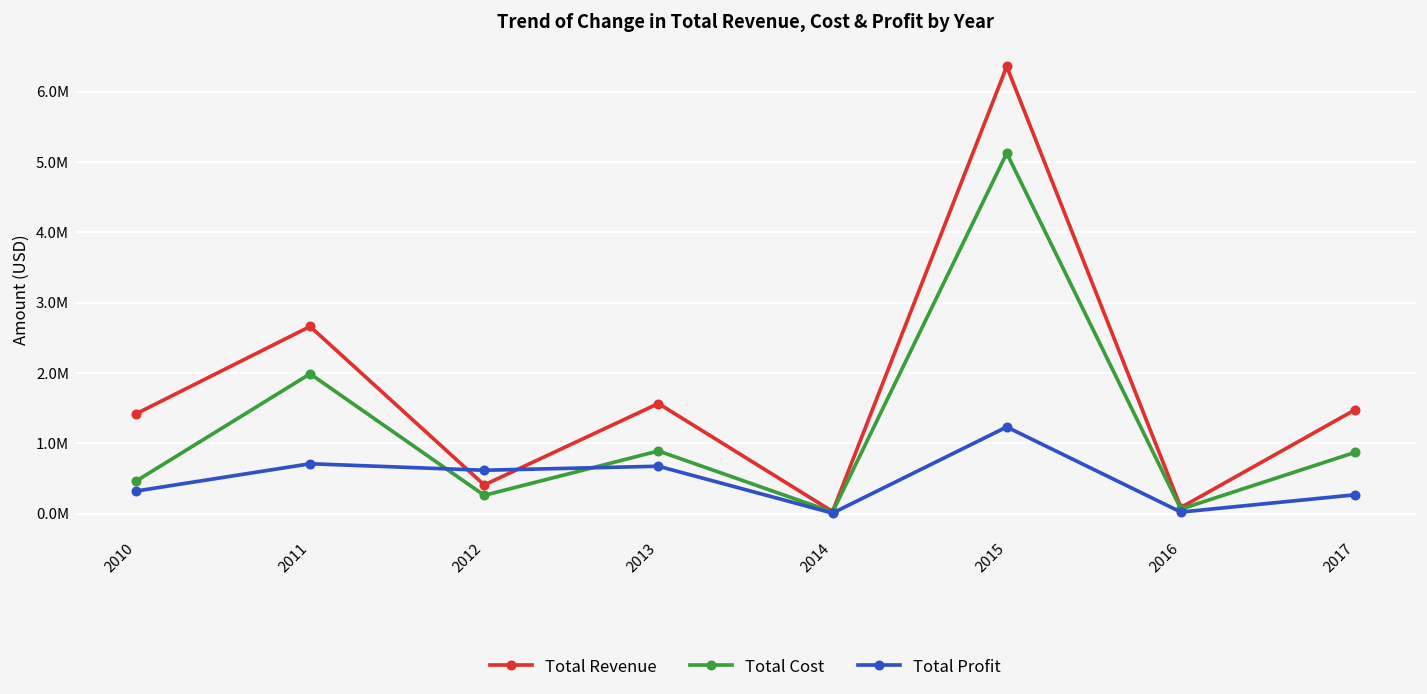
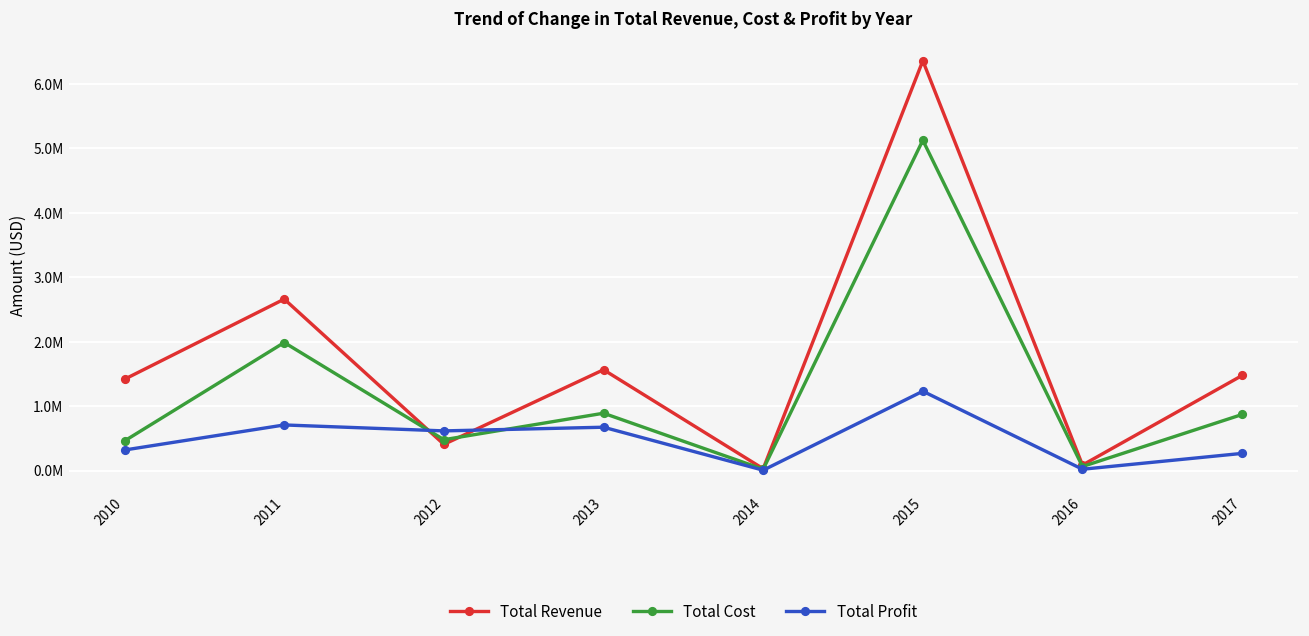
  {
    "Total Revenue": {
      "2010": 1400000,
      "2011": 2700000,
      "2012": 400000,
      "2013": 1600000,
      "2015": 6400000,
      "2017": 1500000
    },
    "Total Cost": {
      "2010": 500000,
      "2011": 2000000,
-     "2012": 300000,
+     "2012": 500000,
      "2013": 900000,
      "2015": 5100000,
      "2017": 900000
    },
    "Total Profit": {
      "2010": 300000,
      "2011": 700000,
      "2012": 600000,
      "2013": 700000,
      "2015": 1200000,
      "2017": 300000
    }
  }
